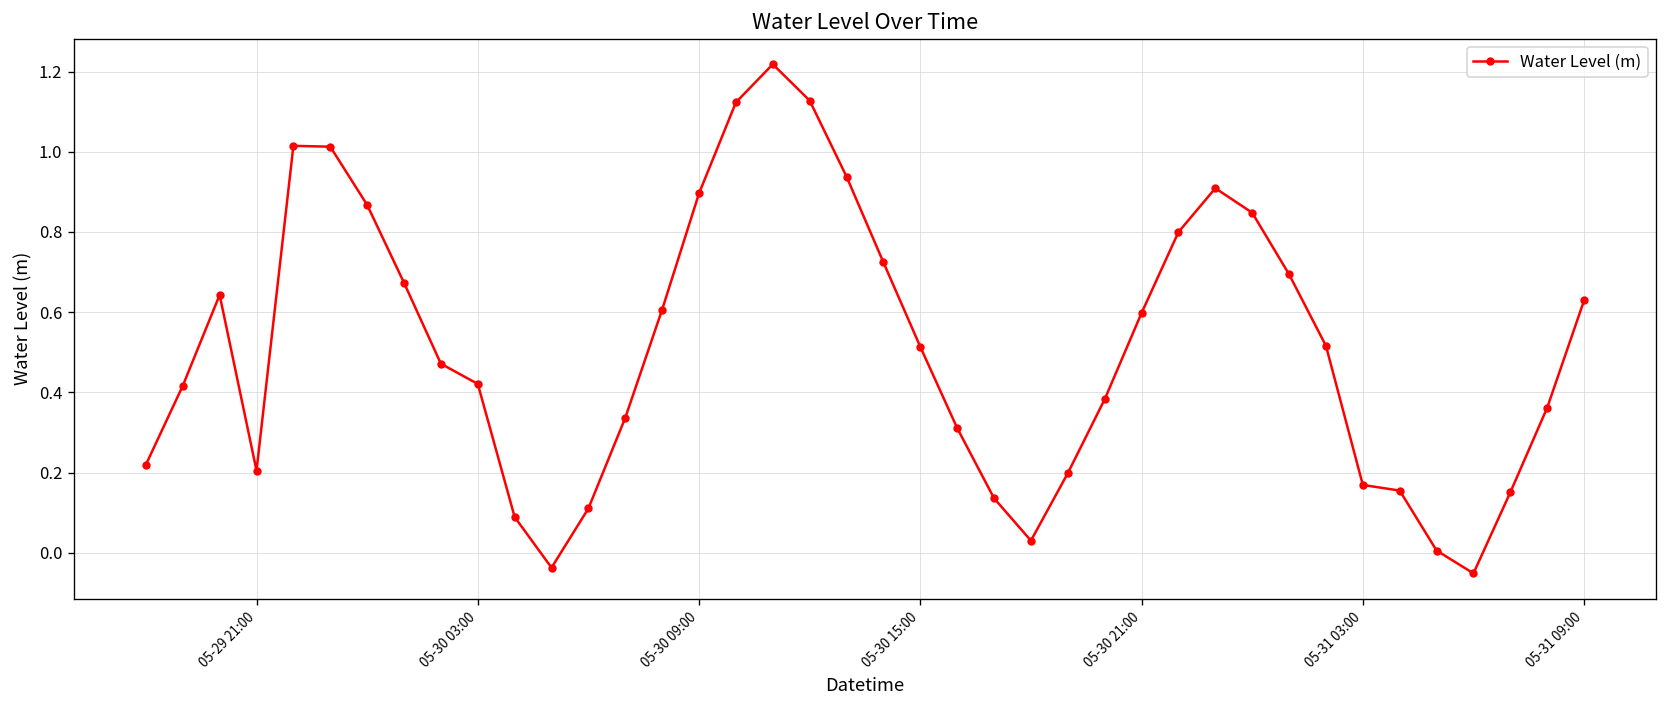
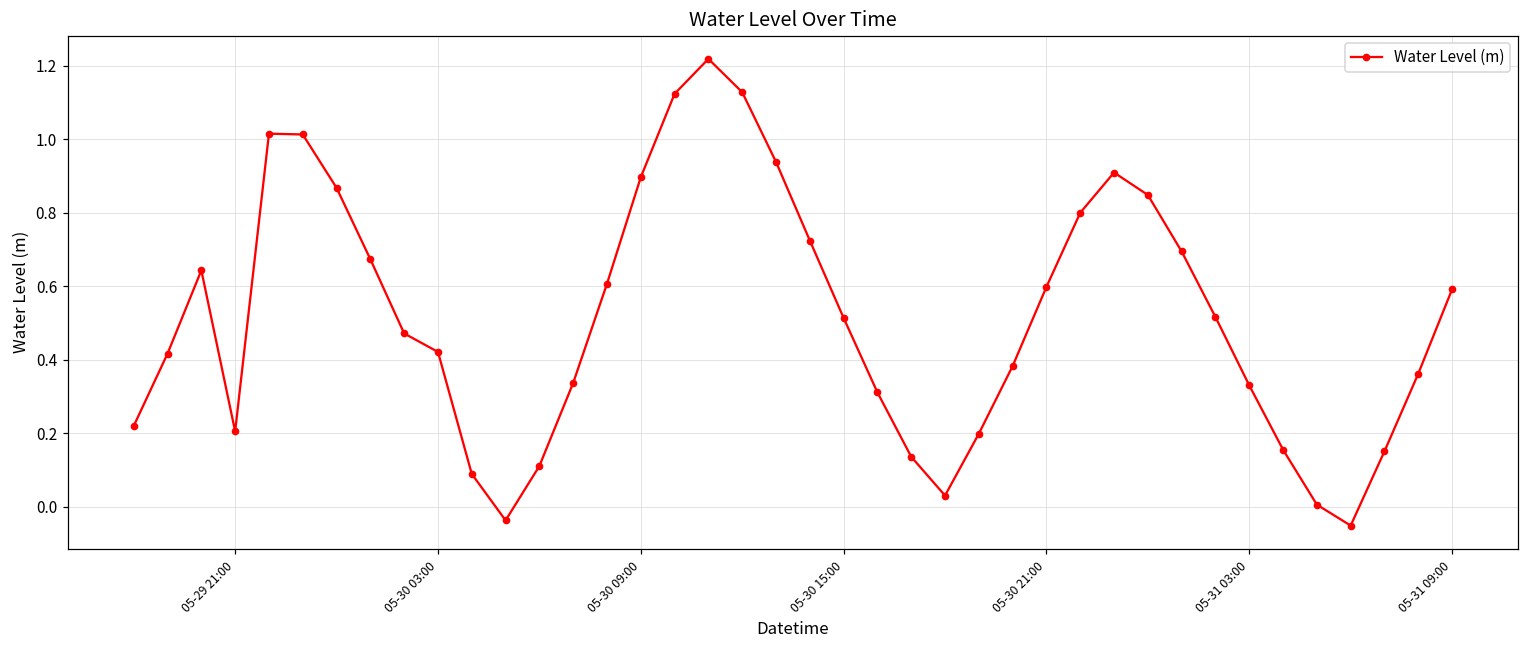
  {
    "05-29 21:00": 0.21,
    "05-30 03:00": 0.42,
    "05-30 09:00": 0.90,
    "05-30 15:00": 0.51,
    "05-30 21:00": 0.60,
-   "05-31 03:00": 0.17,
-   "05-31 09:00": 0.63
+   "05-31 03:00": 0.33,
+   "05-31 09:00": 0.59
  }
